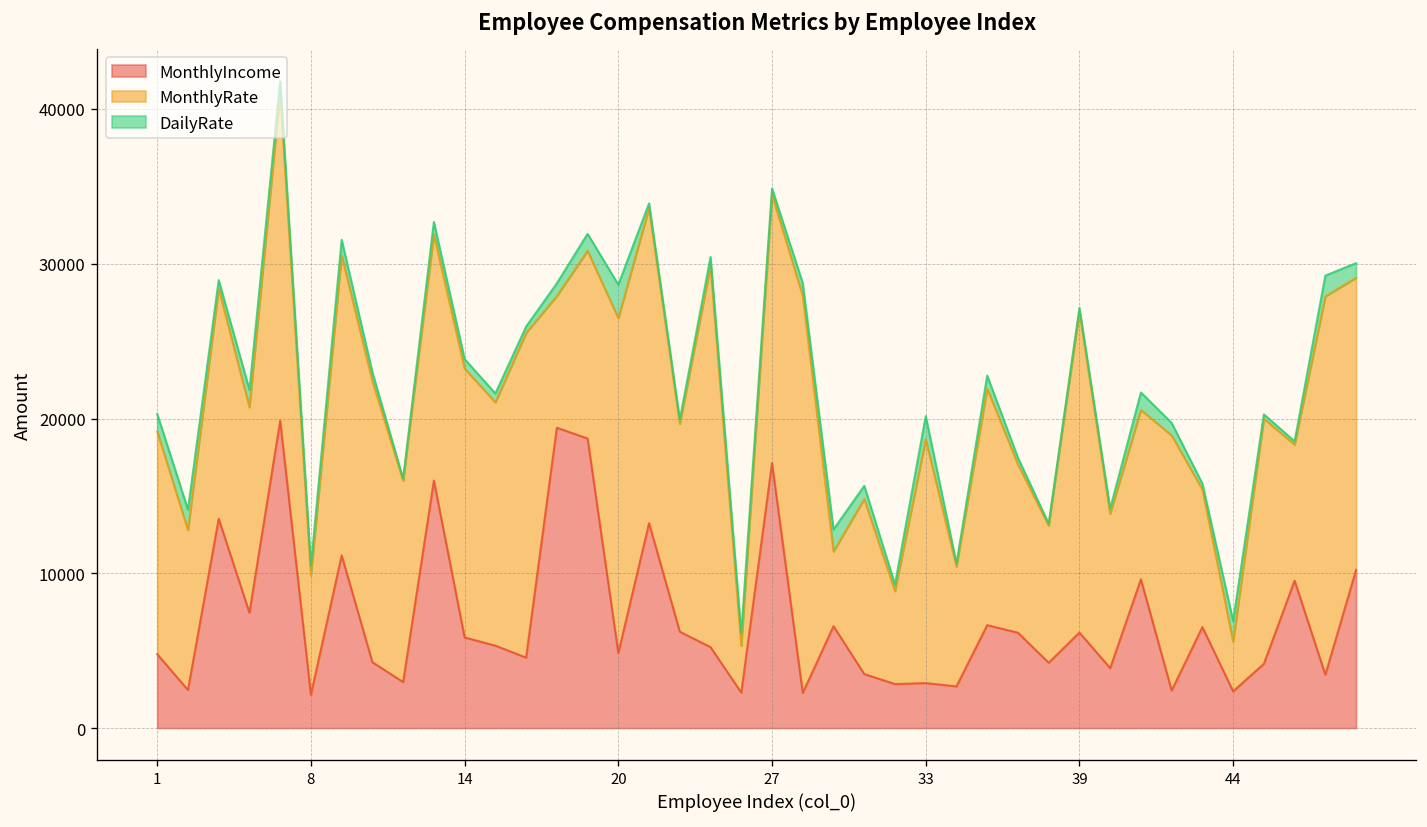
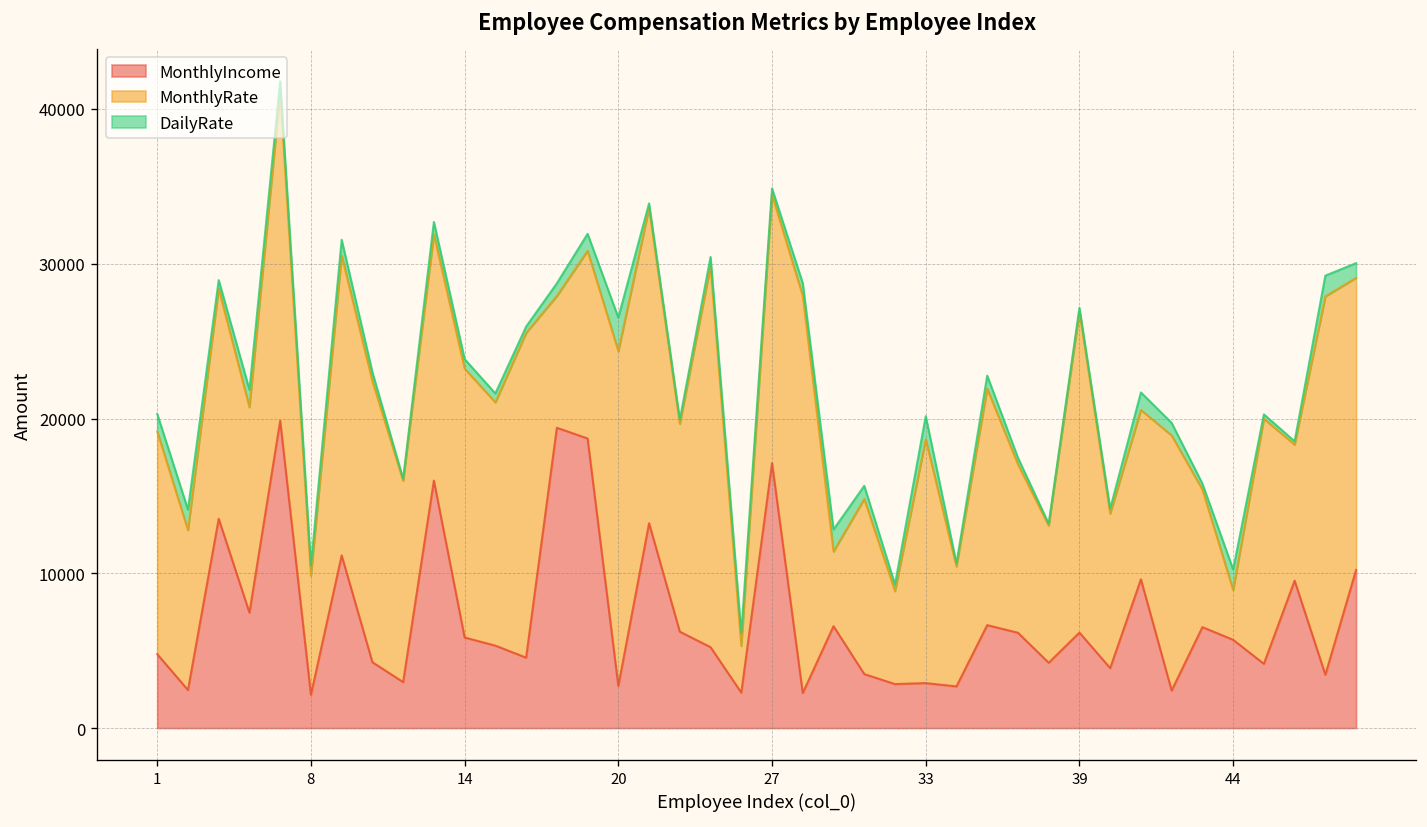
  {
    "MonthlyIncome": {
-     "20": 4900,
-     "44": 2400
+     "20": 2700,
+     "44": 5700
    },
    "MonthlyRate": {
      "20": 21600,
      "44": 3200
    },
    "DailyRate": {
      "20": 2200,
      "44": 1300
    }
  }
